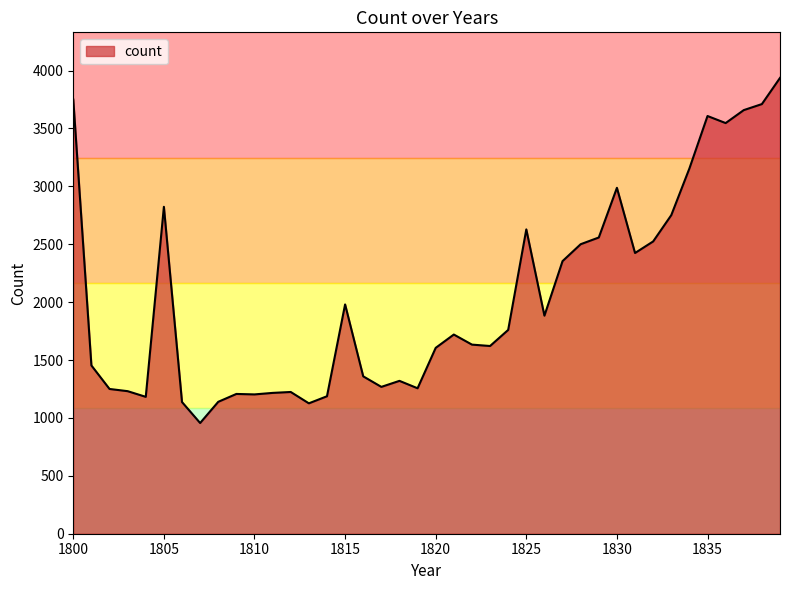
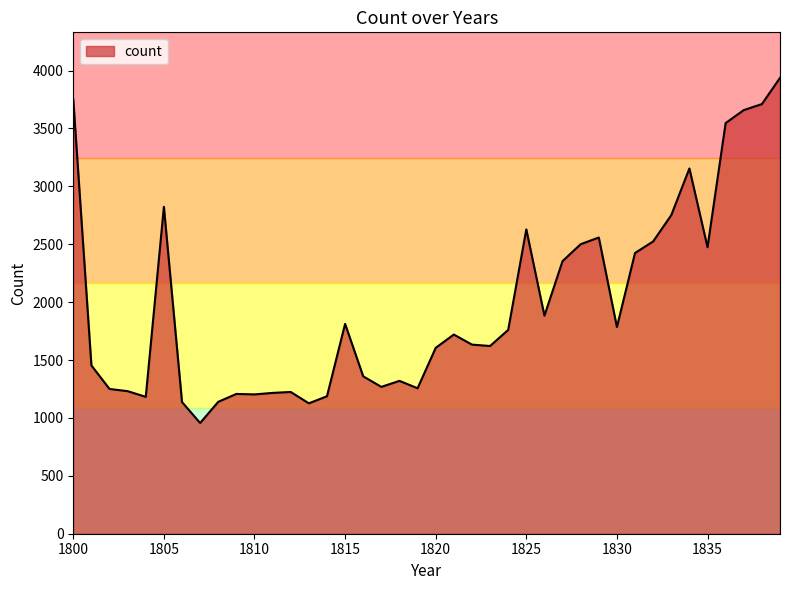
  {
    "count": {
      "1800": 3750,
      "1805": 2820,
      "1810": 1200,
-     "1815": 1980,
+     "1815": 1810,
      "1820": 1610,
      "1825": 2630,
-     "1830": 2990,
-     "1835": 3610
+     "1830": 1790,
+     "1835": 2470
    }
  }
